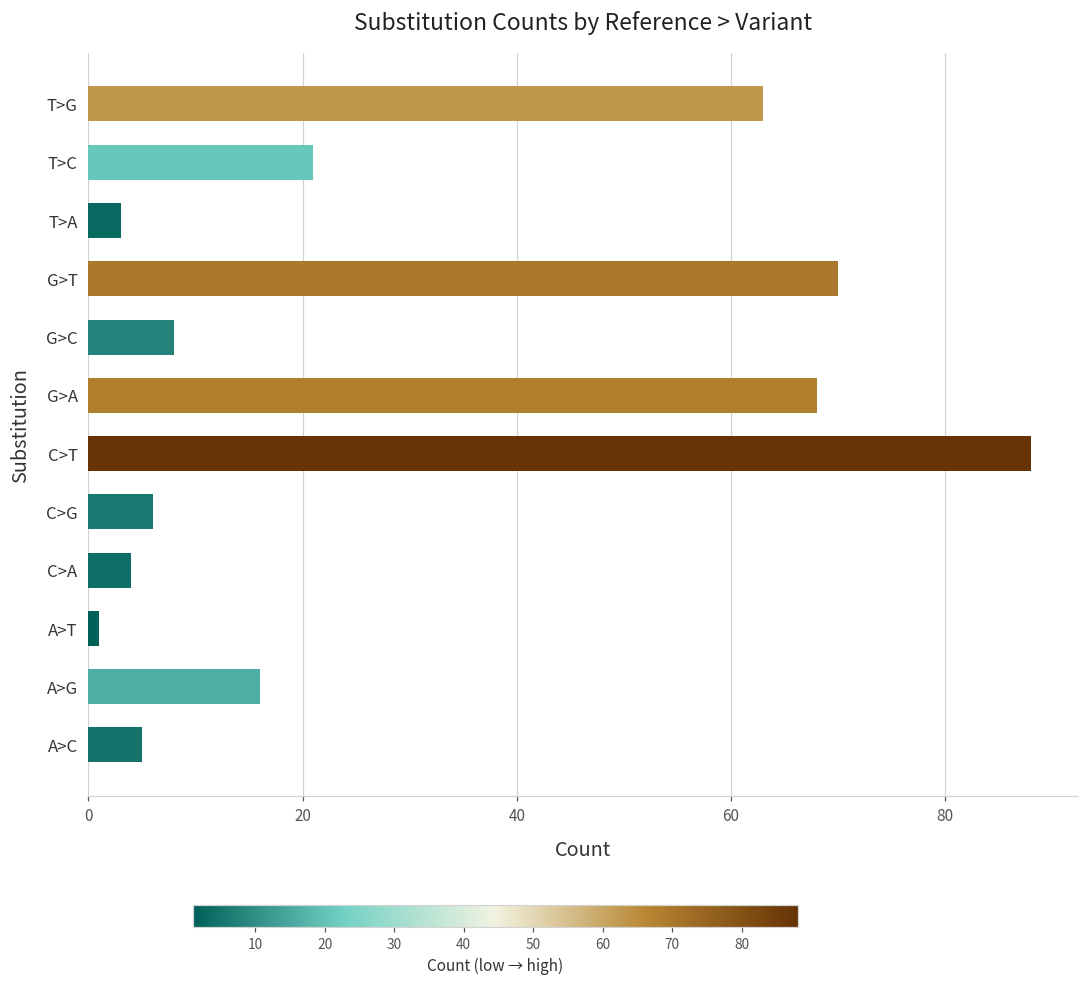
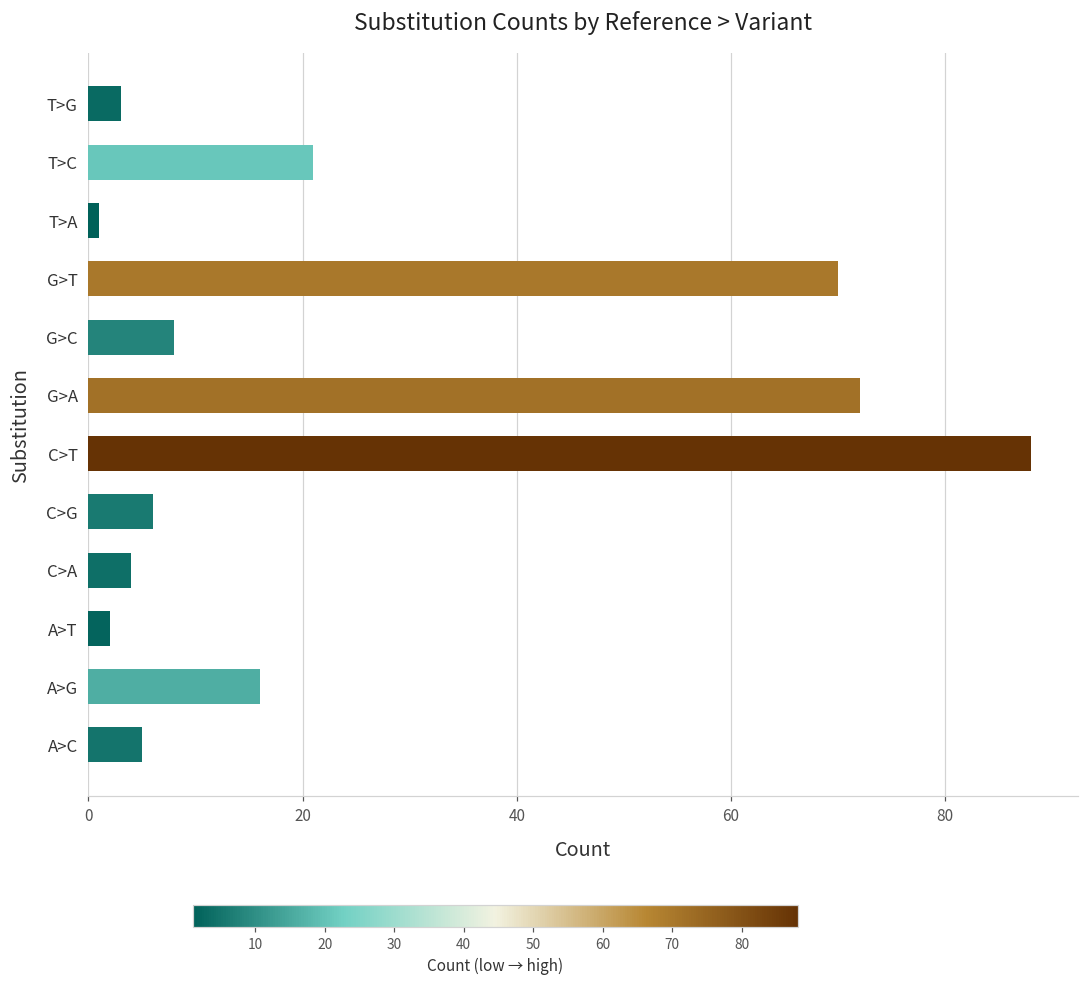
  {
-   "T>G": 63,
+   "T>G": 3,
    "T>C": 21,
-   "T>A": 3,
+   "T>A": 1,
    "G>T": 70,
    "G>C": 8,
-   "G>A": 68,
+   "G>A": 72,
    "C>T": 88,
    "C>G": 6,
    "C>A": 4,
-   "A>T": 1,
+   "A>T": 2,
    "A>G": 16,
    "A>C": 5
  }
